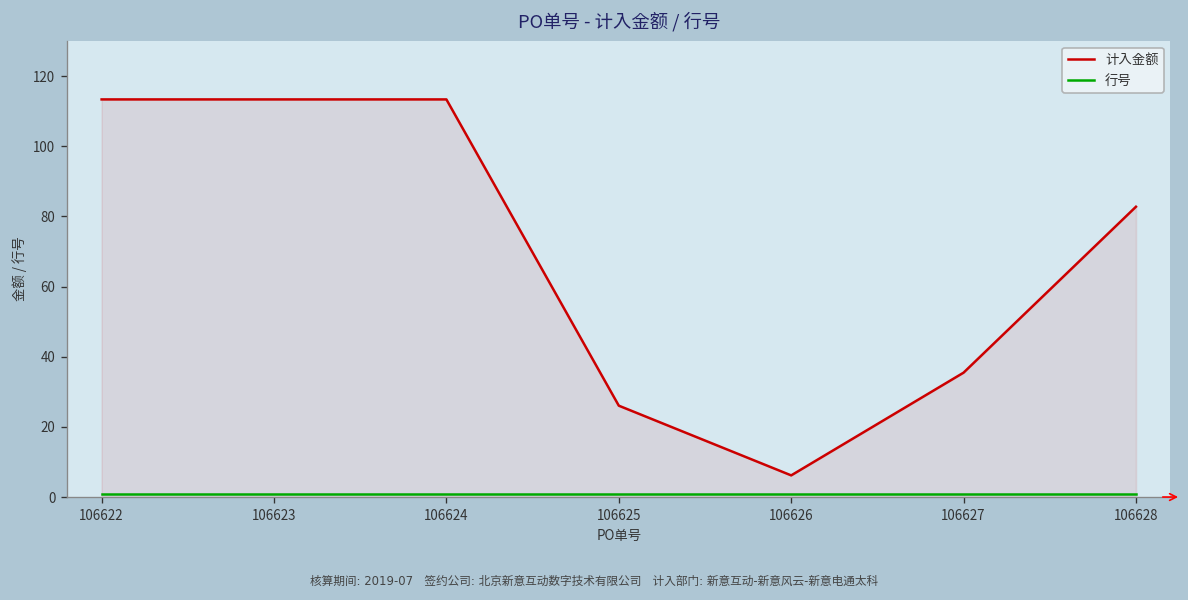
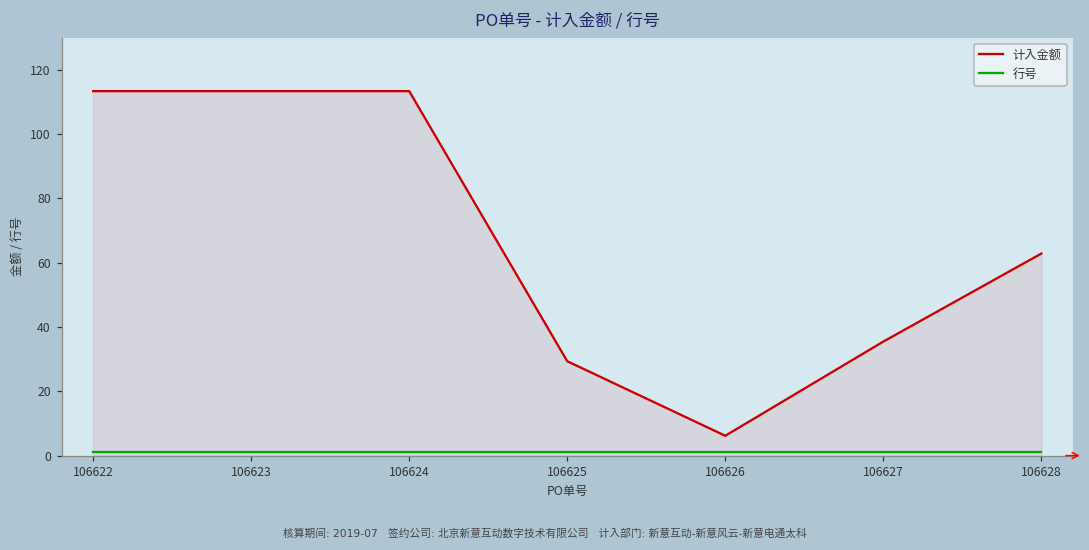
  {
    "计入金额": {
      "106622": 113,
      "106623": 113,
      "106624": 113,
-     "106625": 26,
+     "106625": 29,
      "106626": 6,
      "106627": 35,
-     "106628": 83
+     "106628": 63
    },
    "行号": {
      "106622": 1,
      "106623": 1,
      "106624": 1,
      "106625": 1,
      "106626": 1,
      "106627": 1,
      "106628": 1
    }
  }
